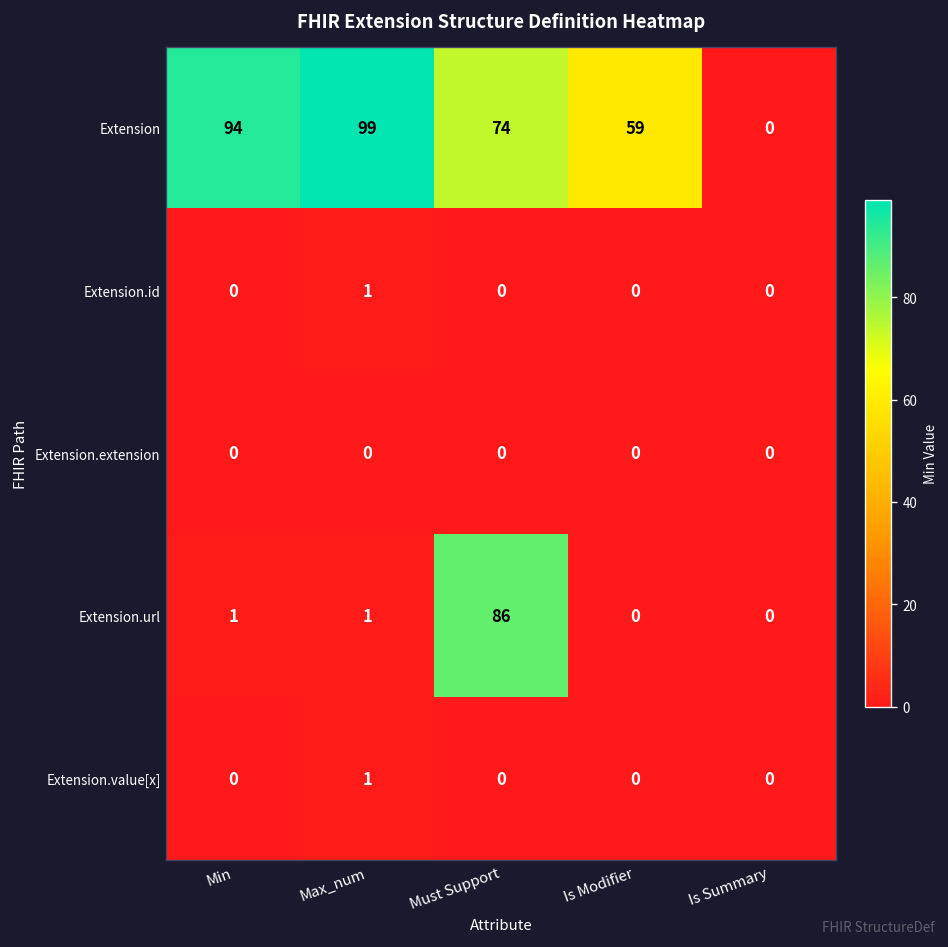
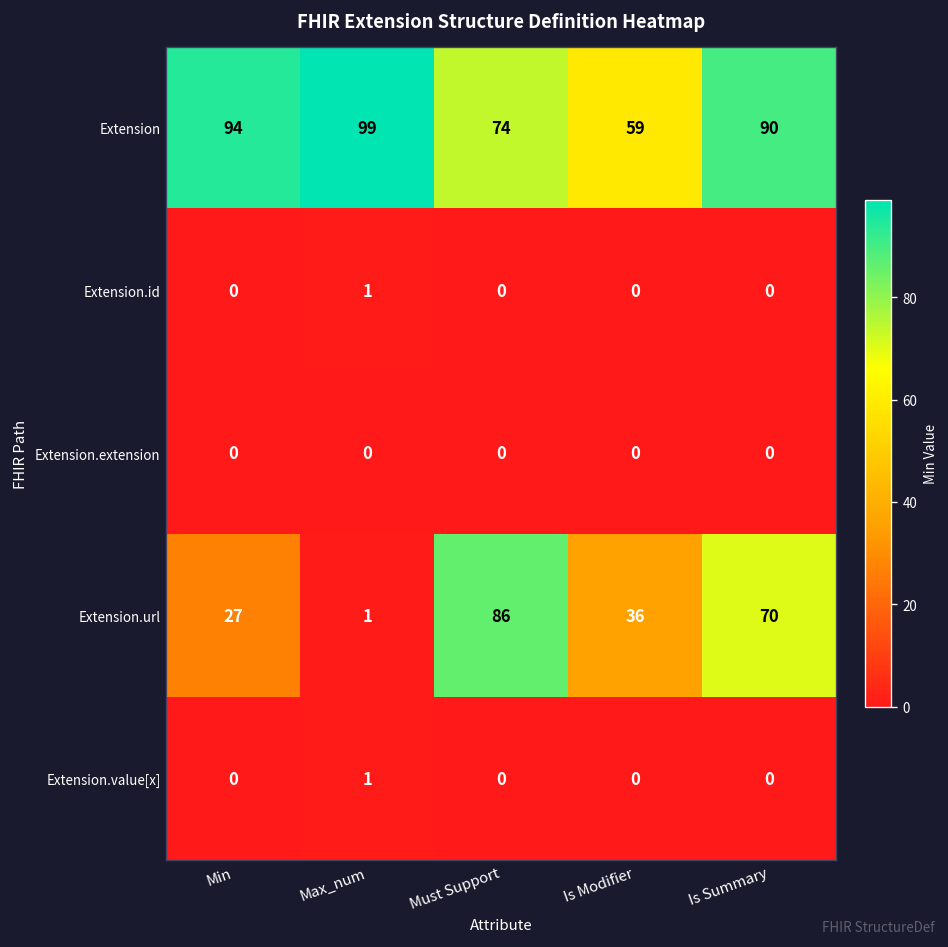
  {
    "Extension": {
      "Min": 94,
      "Max_num": 99,
      "Must Support": 74,
      "Is Modifier": 59,
-     "Is Summary": 0
+     "Is Summary": 90
    },
    "Extension.id": {
      "Min": 0,
      "Max_num": 1,
      "Must Support": 0,
      "Is Modifier": 0,
      "Is Summary": 0
    },
    "Extension.extension": {
      "Min": 0,
      "Max_num": 0,
      "Must Support": 0,
      "Is Modifier": 0,
      "Is Summary": 0
    },
    "Extension.url": {
-     "Min": 1,
+     "Min": 27,
      "Max_num": 1,
      "Must Support": 86,
-     "Is Modifier": 0,
-     "Is Summary": 0
+     "Is Modifier": 36,
+     "Is Summary": 70
    },
    "Extension.value[x]": {
      "Min": 0,
      "Max_num": 1,
      "Must Support": 0,
      "Is Modifier": 0,
      "Is Summary": 0
    }
  }
